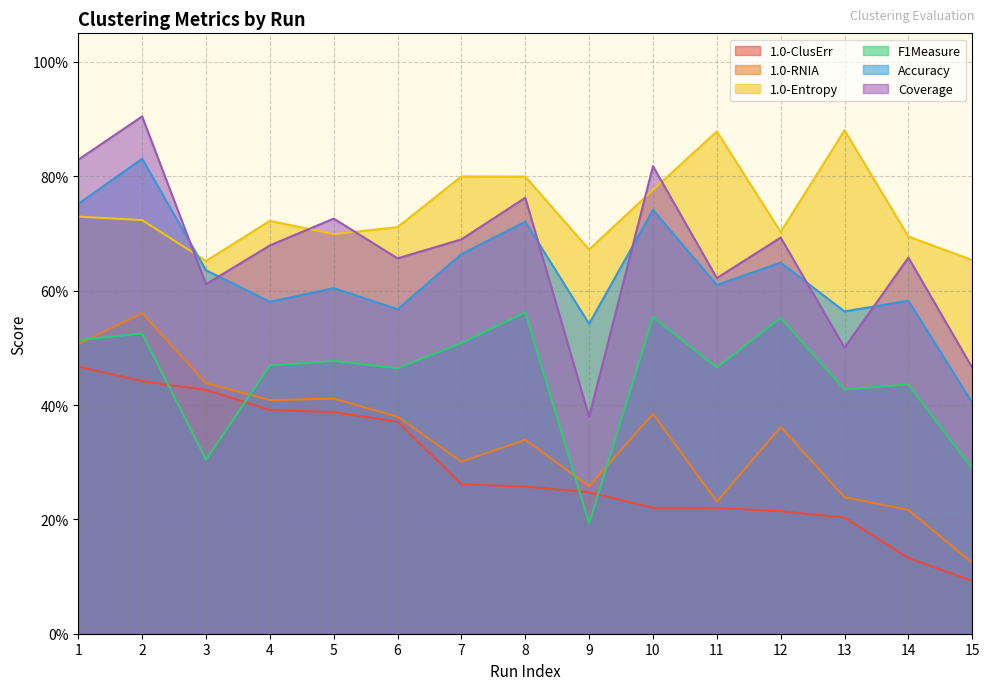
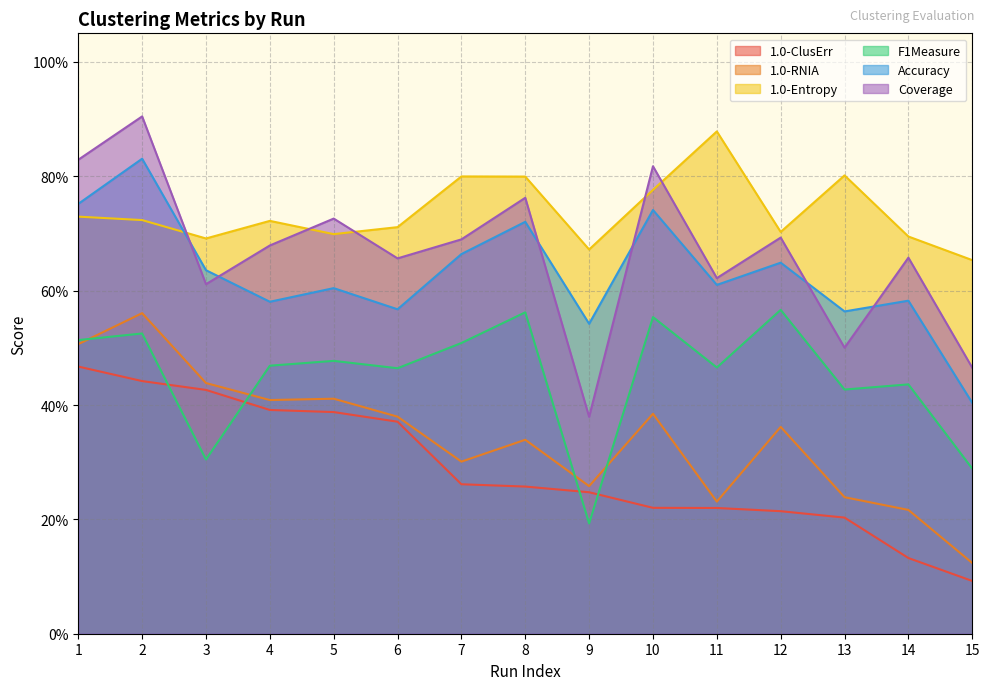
  {
    "1.0-Entropy": {
      "1": "73%",
      "2": "72%",
-     "3": "65%",
+     "3": "69%",
      "4": "72%",
      "5": "70%",
      "6": "71%",
      "7": "80%",
      "8": "80%",
      "9": "67%",
      "10": "78%",
      "11": "88%",
      "12": "70%",
-     "13": "88%",
+     "13": "80%",
      "14": "69%",
      "15": "65%"
    },
    "F1Measure": {
      "1": "51%",
      "2": "53%",
      "3": "30%",
      "4": "47%",
      "5": "48%",
      "6": "46%",
      "7": "51%",
      "8": "56%",
      "9": "19%",
      "10": "55%",
      "11": "47%",
-     "12": "55%",
+     "12": "57%",
      "13": "43%",
      "14": "44%",
      "15": "29%"
    },
    "Accuracy": {
      "1": "75%",
      "2": "83%",
      "3": "64%",
      "4": "58%",
      "5": "60%",
      "6": "57%",
      "7": "66%",
      "8": "72%",
      "9": "54%",
      "10": "74%",
      "11": "61%",
      "12": "65%",
      "13": "56%",
      "14": "58%",
      "15": "40%"
    },
    "Coverage": {
      "1": "83%",
      "2": "90%",
      "3": "61%",
      "4": "68%",
      "5": "73%",
      "6": "66%",
      "7": "69%",
      "8": "76%",
      "9": "38%",
      "10": "82%",
      "11": "62%",
      "12": "69%",
      "13": "50%",
      "14": "66%",
      "15": "47%"
    }
  }
